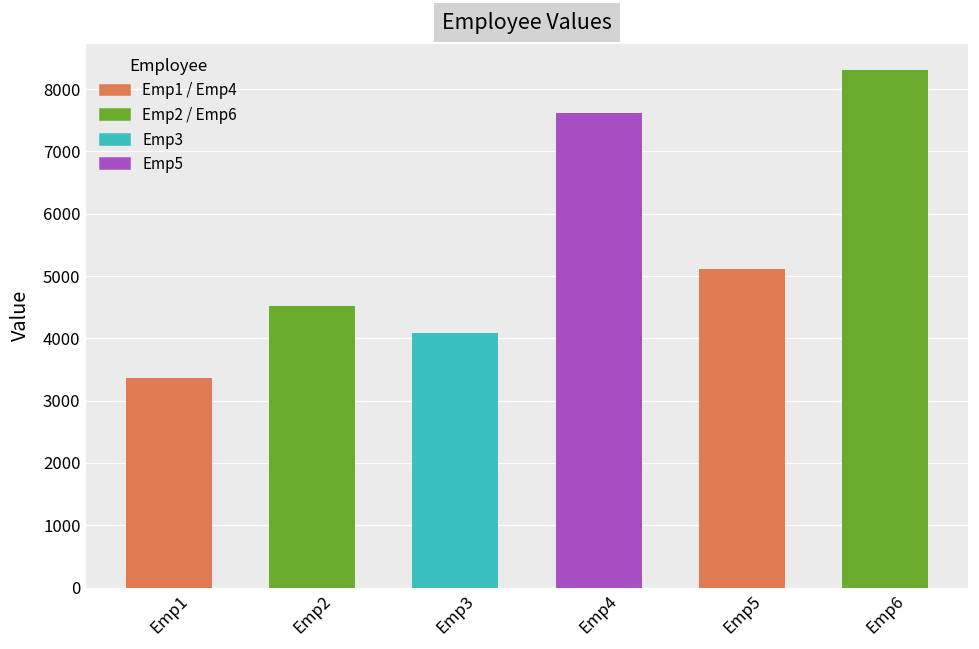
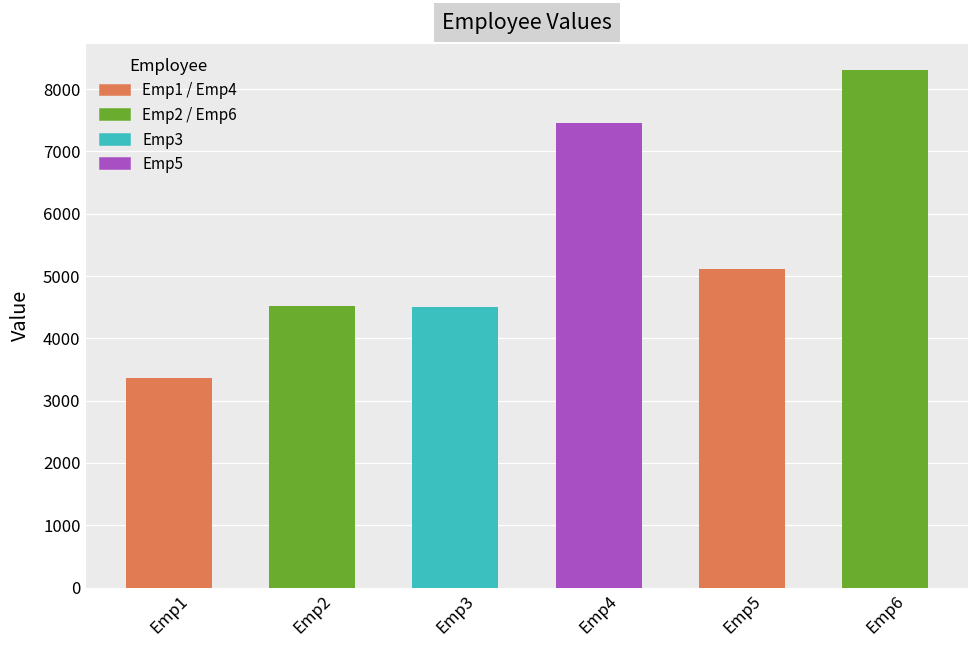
  {
    "Emp1": 3400,
    "Emp2": 4500,
-   "Emp3": 4100,
-   "Emp4": 7600,
+   "Emp3": 4500,
+   "Emp4": 7500,
    "Emp5": 5100,
    "Emp6": 8300
  }
